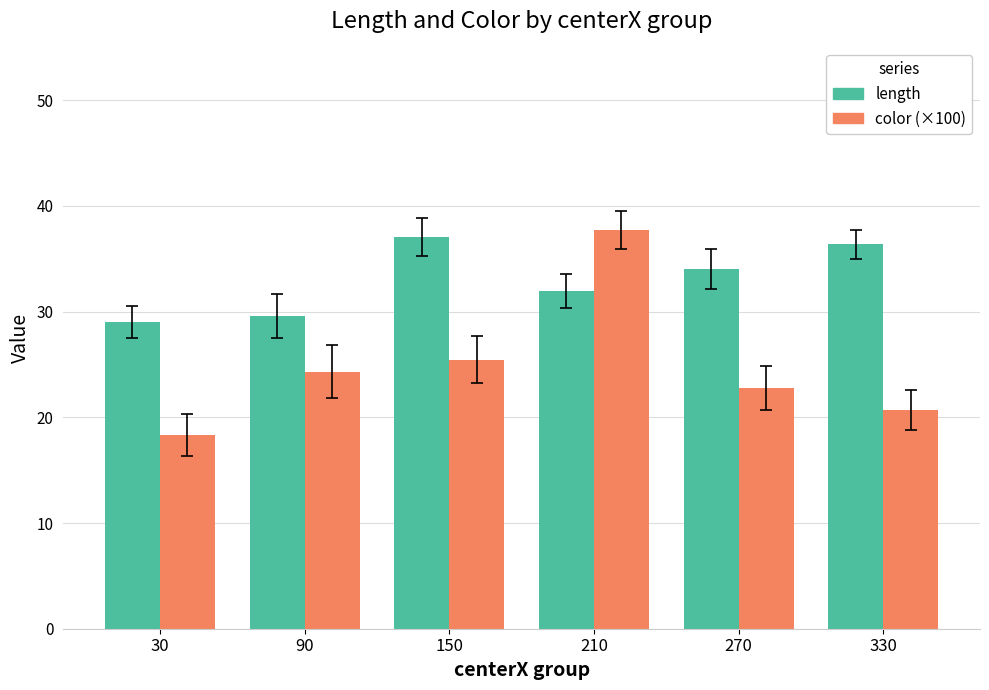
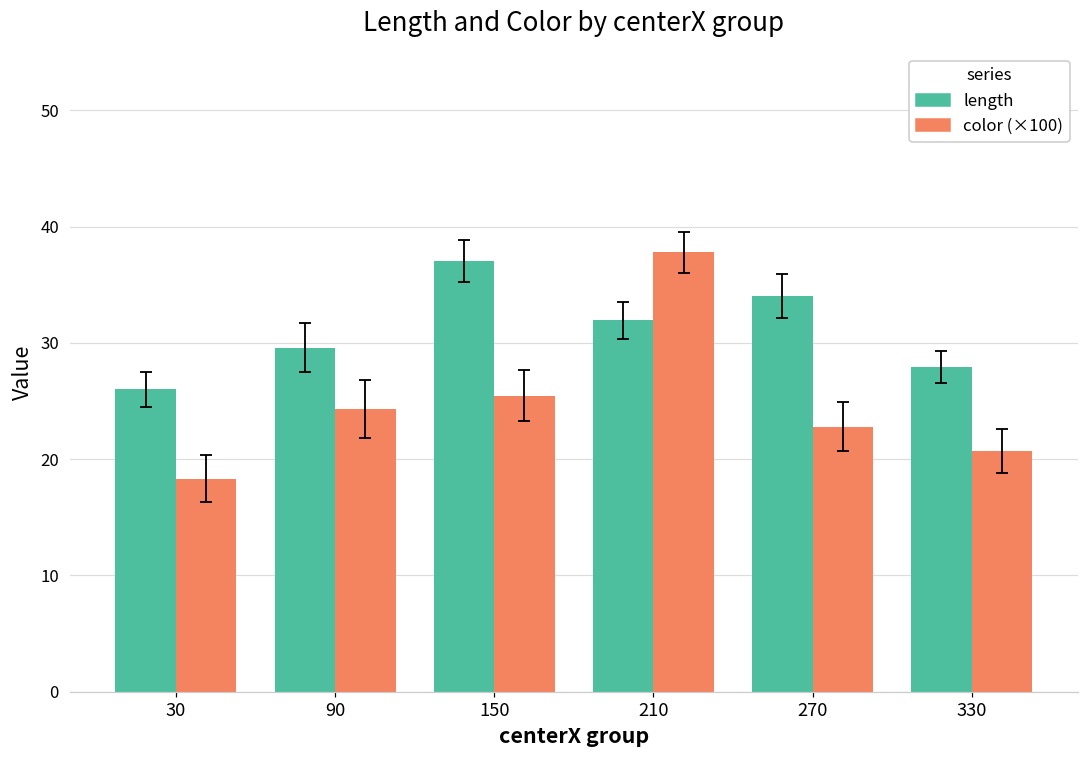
  {
    "length": {
-     "30": 29.0,
+     "30": 26.0,
      "90": 29.6,
      "150": 37.0,
      "210": 31.9,
      "270": 34.0,
-     "330": 36.4
+     "330": 27.9
    },
    "color (×100)": {
      "30": 18.3,
      "90": 24.3,
      "150": 25.5,
      "210": 37.8,
      "270": 22.8,
      "330": 20.7
    }
  }
